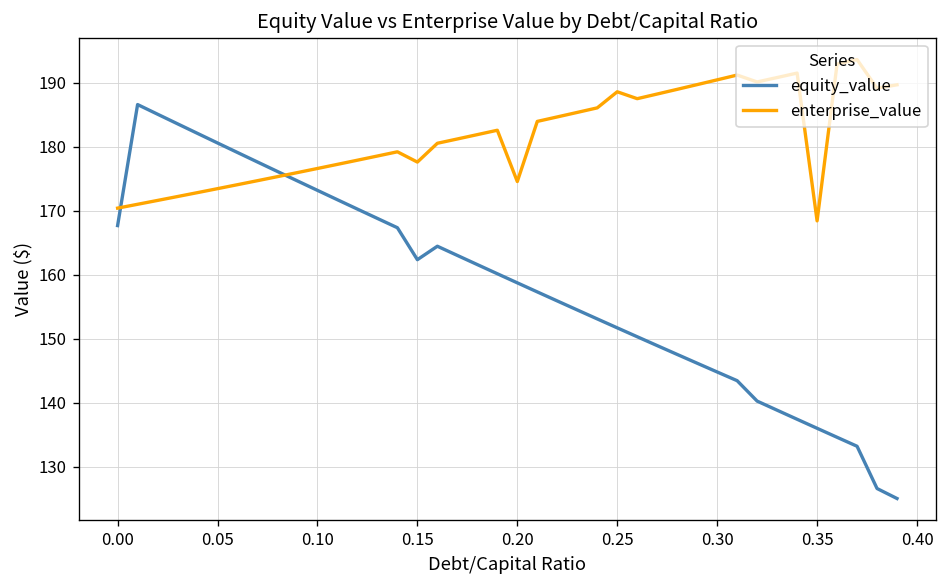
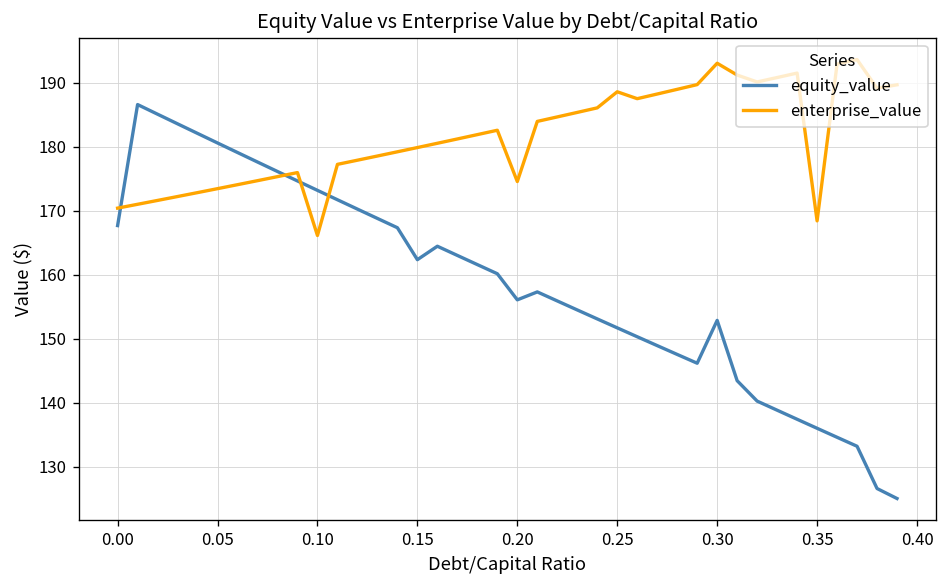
  {
    "equity_value": {
      "0.00": 168,
      "0.05": 181,
      "0.10": 173,
      "0.15": 162,
-     "0.20": 159,
+     "0.20": 156,
      "0.25": 152,
-     "0.30": 145,
+     "0.30": 153,
      "0.35": 136
    },
    "enterprise_value": {
      "0.00": 170,
      "0.05": 173,
-     "0.10": 177,
-     "0.15": 178,
+     "0.10": 166,
+     "0.15": 180,
      "0.20": 175,
      "0.25": 189,
-     "0.30": 190,
+     "0.30": 193,
      "0.35": 168
    }
  }
